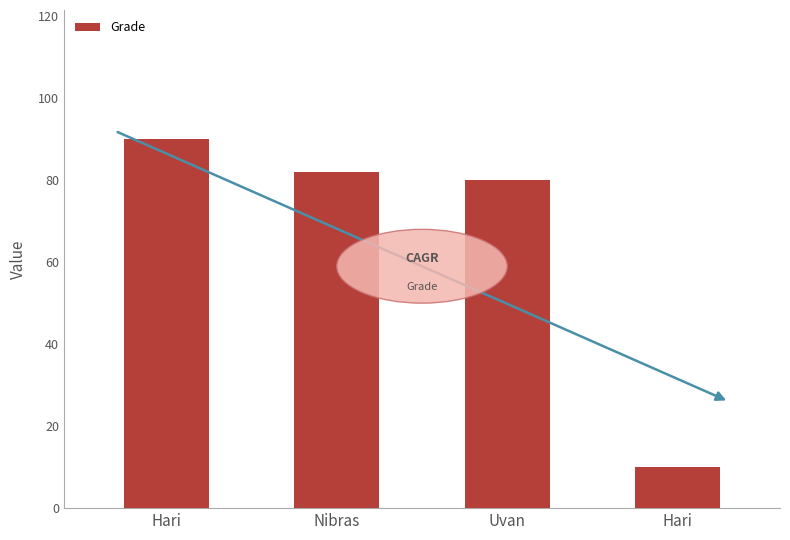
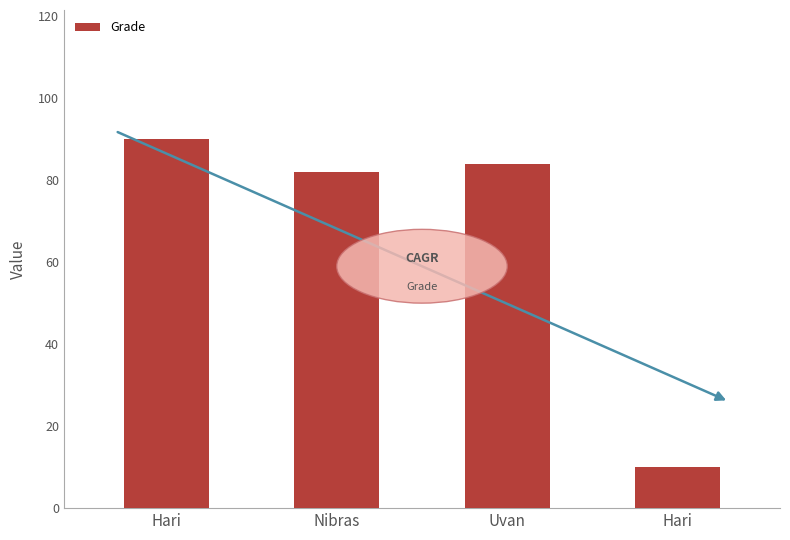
  {
    "Nibras": 82,
-   "Uvan": 80
+   "Uvan": 84
  }
